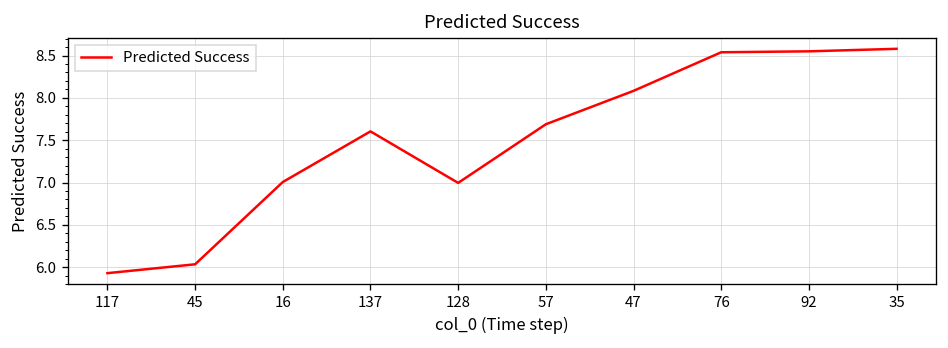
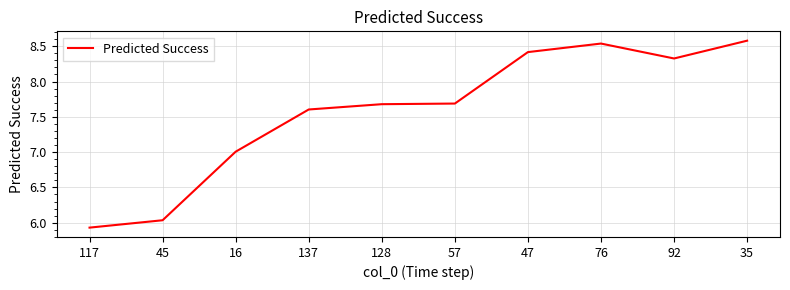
  {
    "117": 5.9,
    "45": 6.0,
    "16": 7.0,
    "137": 7.6,
-   "128": 7.0,
+   "128": 7.7,
    "57": 7.7,
-   "47": 8.1,
+   "47": 8.4,
    "76": 8.5,
-   "92": 8.5,
+   "92": 8.3,
    "35": 8.6
  }
